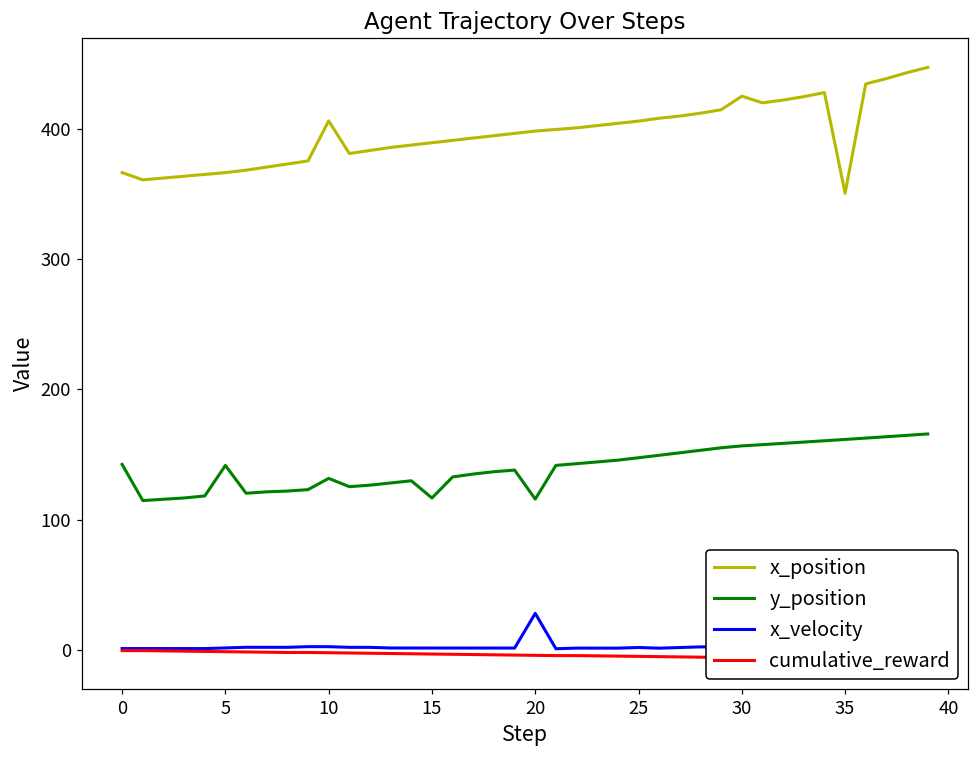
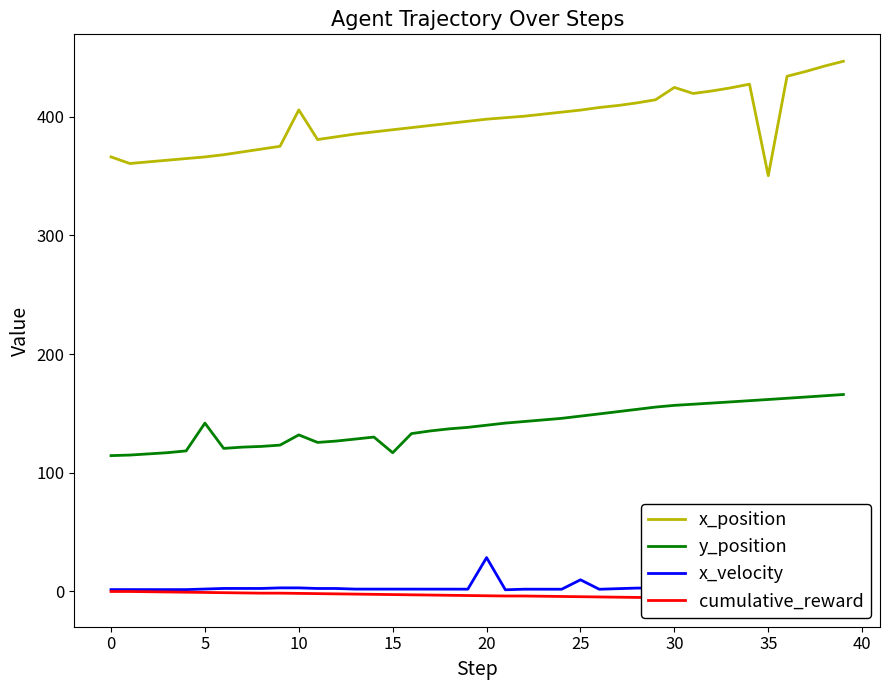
  {
    "x_position": {
      "0": 366,
      "5": 366,
      "10": 406,
      "15": 389,
      "20": 398,
      "25": 406,
      "30": 425,
      "35": 350
    },
    "y_position": {
-     "0": 143,
+     "0": 114,
      "5": 142,
      "10": 132,
      "15": 117,
-     "20": 116,
+     "20": 140,
      "25": 148,
      "30": 157,
      "35": 162
    },
    "x_velocity": {
      "5": 2,
      "10": 3,
      "15": 2,
      "20": 28,
-     "25": 2
+     "25": 10
    },
    "cumulative_reward": {
      "5": -1,
      "10": -2,
      "15": -3,
      "20": -4,
      "25": -5
    }
  }
